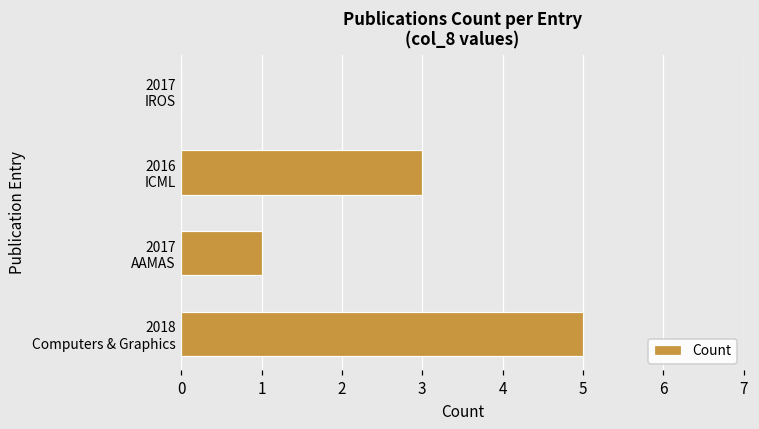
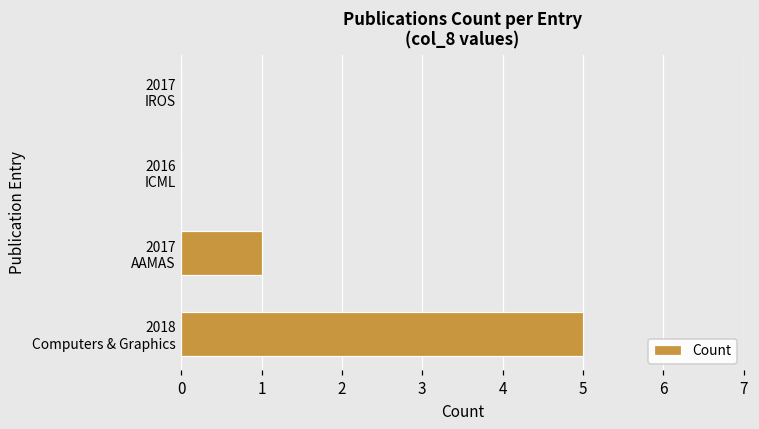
  {
    "2017 IROS": 0,
-   "2016 ICML": 3,
+   "2016 ICML": 0,
    "2017 AAMAS": 1,
    "2018 Computers & Graphics": 5
  }
